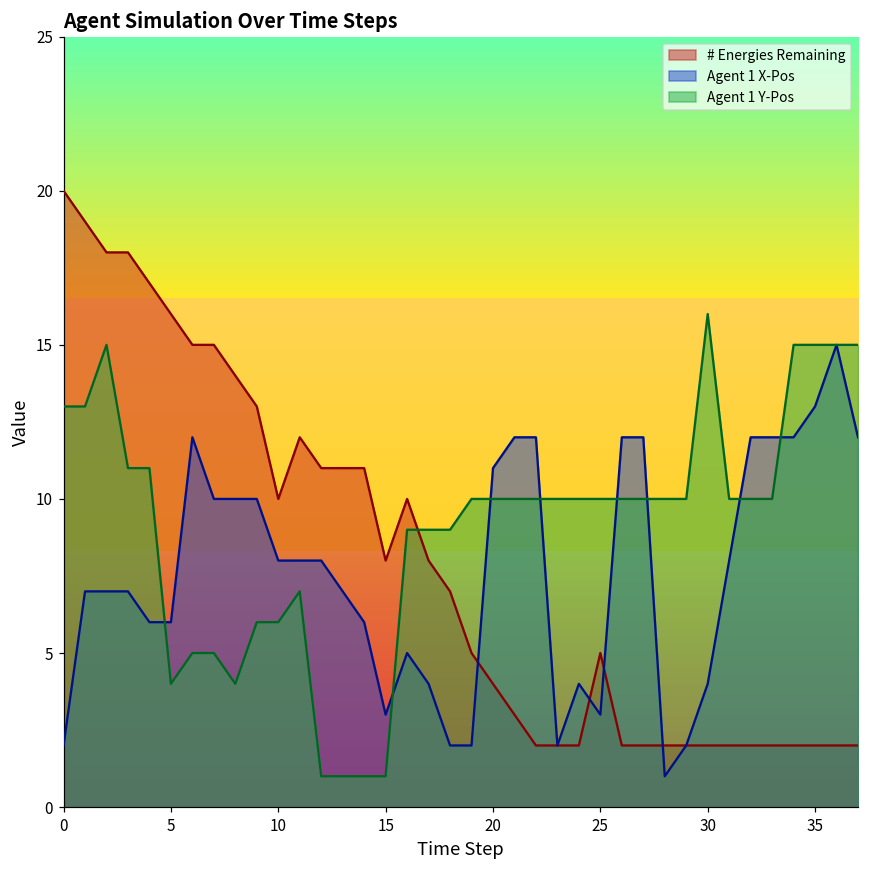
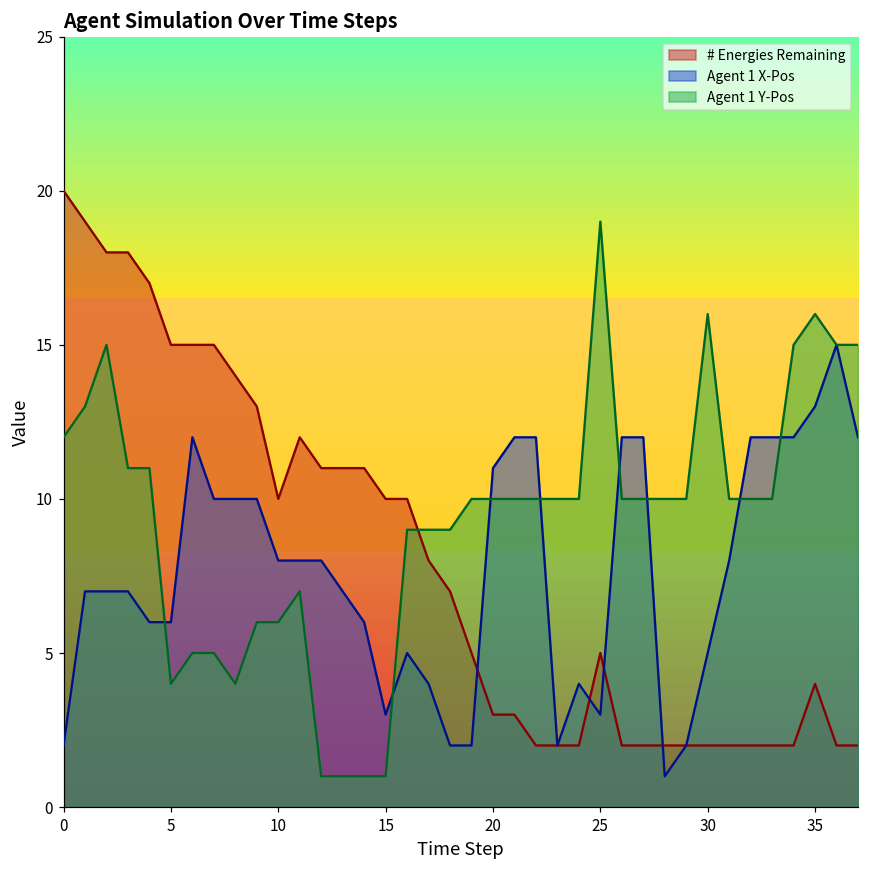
  {
    "# Energies Remaining": {
      "0": 20,
-     "5": 16,
+     "5": 15,
      "10": 10,
-     "15": 8,
-     "20": 4,
+     "15": 10,
+     "20": 3,
      "25": 5,
      "30": 2,
-     "35": 2
+     "35": 4
    },
    "Agent 1 X-Pos": {
      "0": 2,
      "5": 6,
      "10": 8,
      "15": 3,
      "20": 11,
      "25": 3,
-     "30": 4,
+     "30": 5,
      "35": 13
    },
    "Agent 1 Y-Pos": {
-     "0": 13,
+     "0": 12,
      "5": 4,
      "10": 6,
      "15": 1,
      "20": 10,
-     "25": 10,
+     "25": 19,
      "30": 16,
-     "35": 15
+     "35": 16
    }
  }
